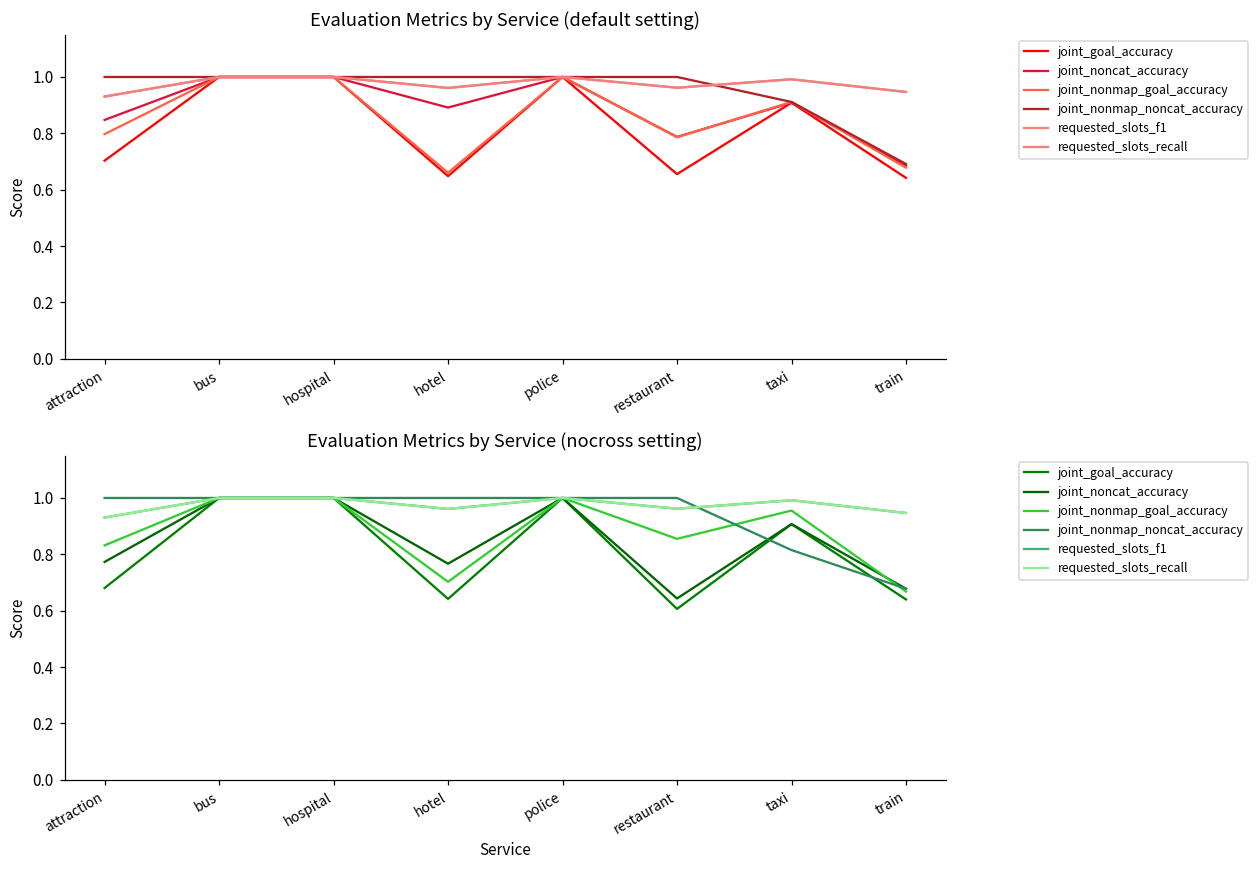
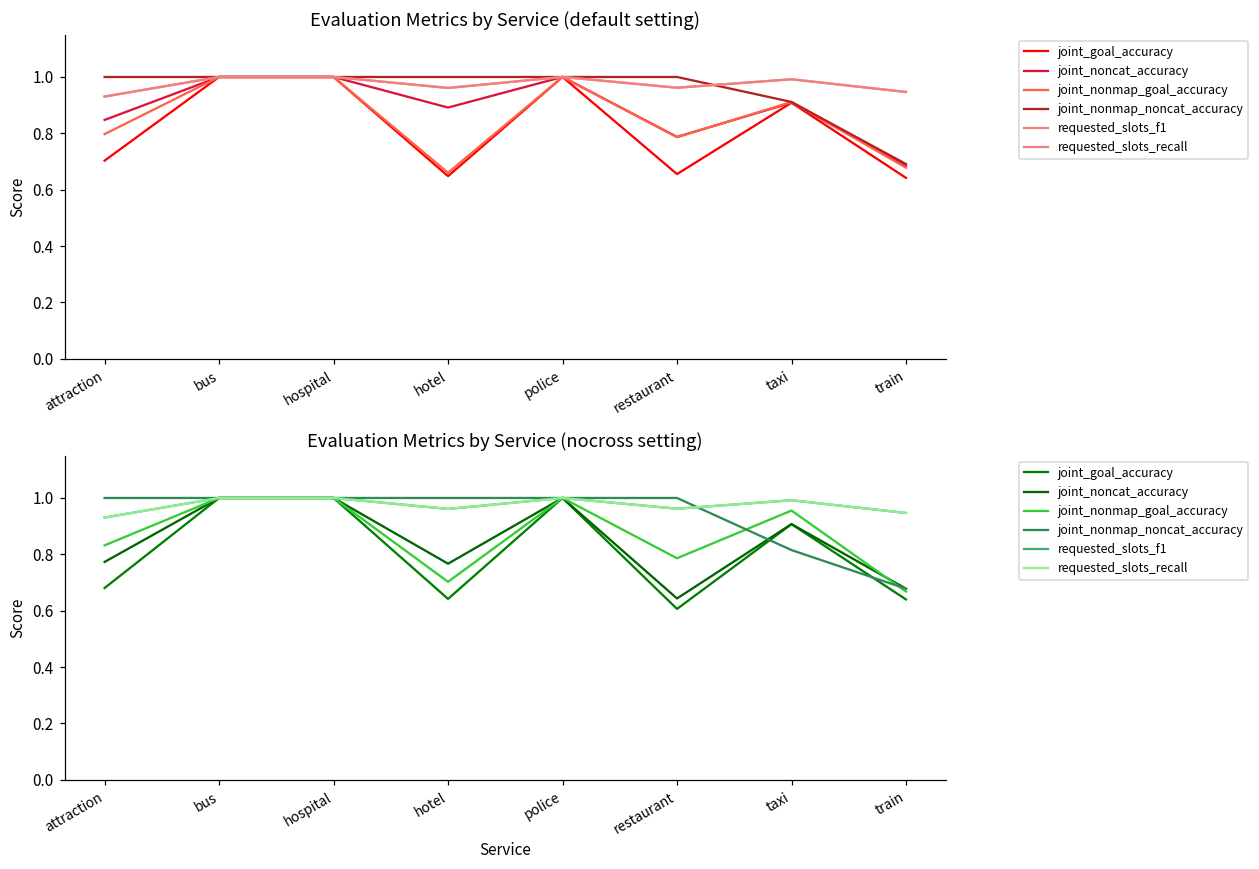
  {
    "Evaluation Metrics by Service (nocross setting)": {
      "joint_nonmap_goal_accuracy": {
        "attraction": 0.83,
        "hotel": 0.70,
-       "restaurant": 0.85,
+       "restaurant": 0.79,
        "taxi": 0.96,
        "train": 0.67
      },
      "joint_nonmap_noncat_accuracy": {
        "attraction": 1.00,
        "hotel": 1.00,
        "restaurant": 1.00,
        "taxi": 0.82
      },
      "requested_slots_recall": {
        "attraction": 0.93,
        "hotel": 0.96,
        "restaurant": 0.96,
        "taxi": 0.99,
        "train": 0.95
      }
    }
  }
